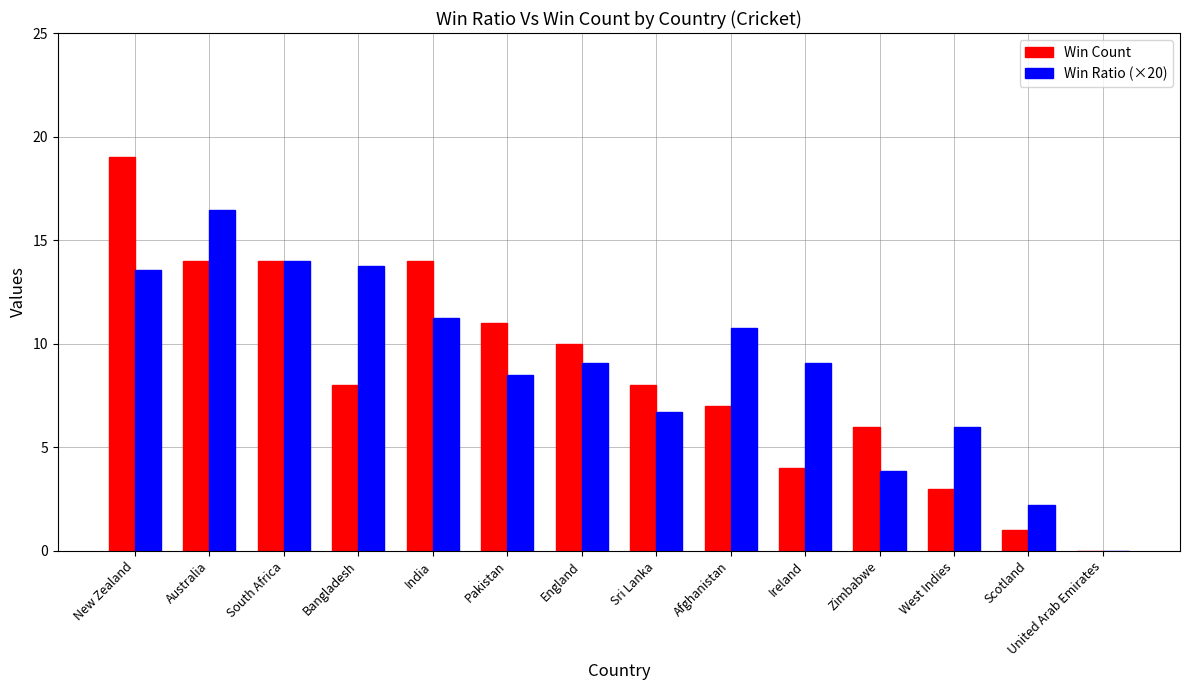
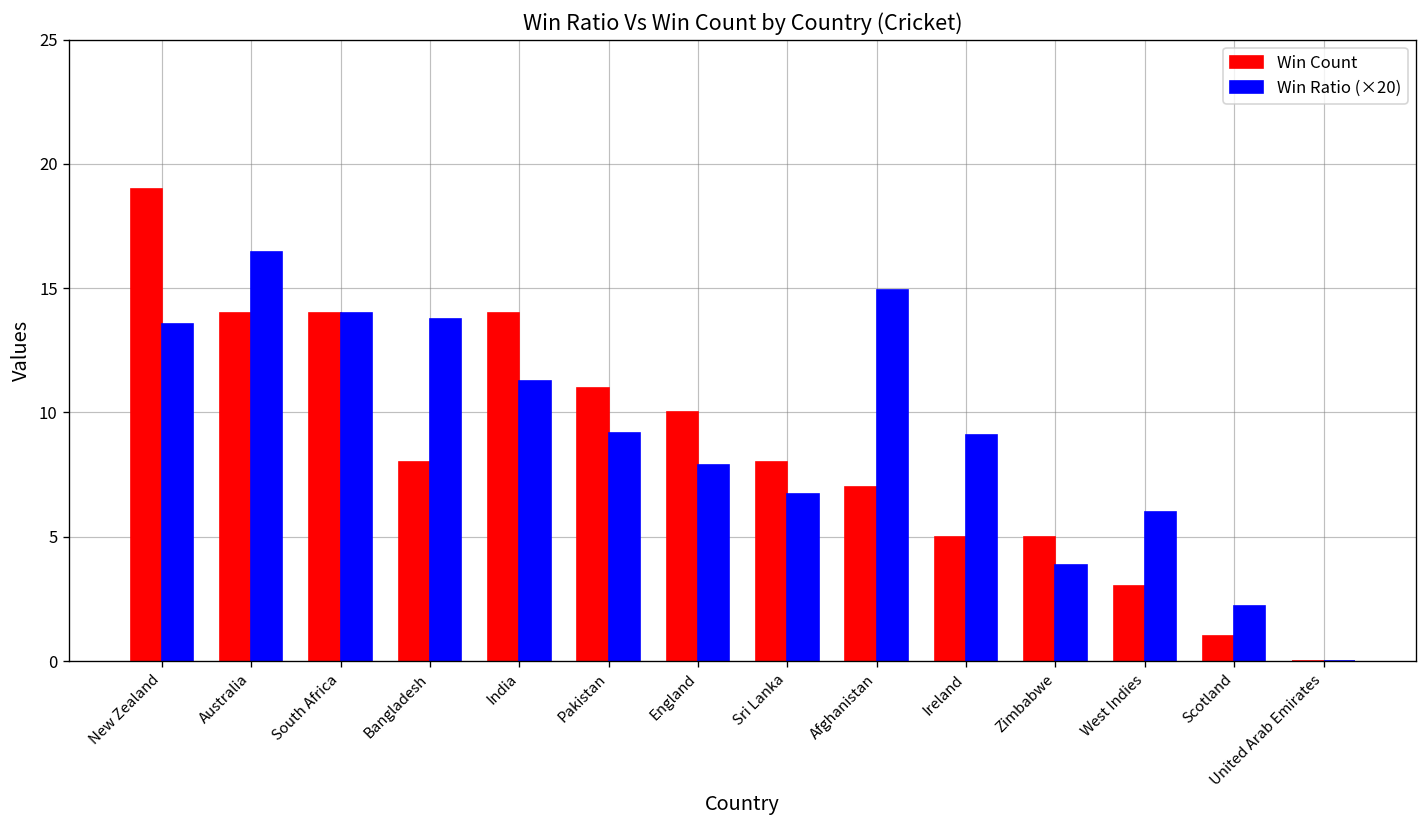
  {
    "Win Count": {
      "New Zealand": 19,
      "Australia": 14,
      "South Africa": 14,
      "Bangladesh": 8,
      "India": 14,
      "Pakistan": 11,
      "England": 10,
      "Sri Lanka": 8,
      "Afghanistan": 7,
-     "Ireland": 4,
-     "Zimbabwe": 6,
+     "Ireland": 5,
+     "Zimbabwe": 5,
      "West Indies": 3,
      "Scotland": 1,
      "United Arab Emirates": 0
    },
    "Win Ratio (×20)": {
      "New Zealand": 13.6,
      "Australia": 16.5,
      "South Africa": 14.0,
      "Bangladesh": 13.8,
      "India": 11.2,
-     "Pakistan": 8.5,
-     "England": 9.1,
+     "Pakistan": 9.2,
+     "England": 7.9,
      "Sri Lanka": 6.7,
-     "Afghanistan": 10.8,
+     "Afghanistan": 14.9,
      "Ireland": 9.1,
      "Zimbabwe": 3.8,
      "West Indies": 6.0,
      "Scotland": 2.2,
      "United Arab Emirates": 0.0
    }
  }
